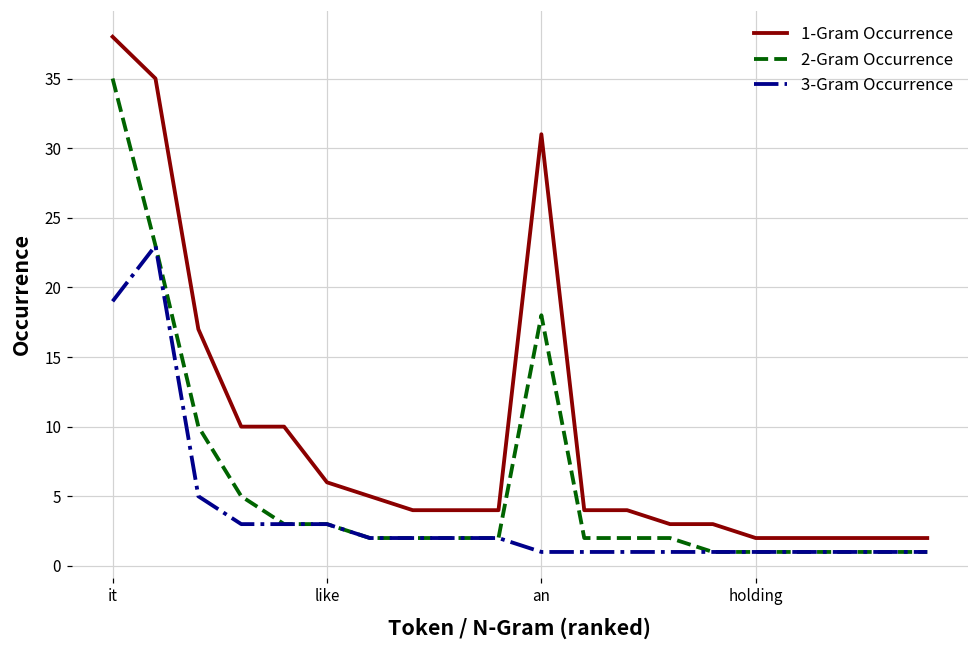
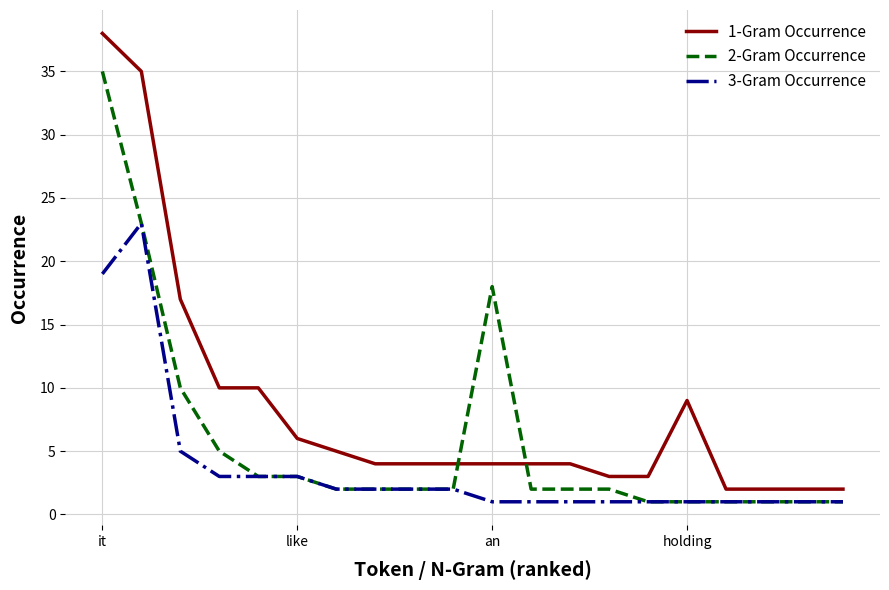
  {
    "1-Gram Occurrence": {
      "it": 38,
      "like": 6,
-     "an": 31,
-     "holding": 2
+     "an": 4,
+     "holding": 9
    },
    "2-Gram Occurrence": {
      "it": 35,
      "an": 18
    },
    "3-Gram Occurrence": {
      "it": 19,
      "an": 1
    }
  }
